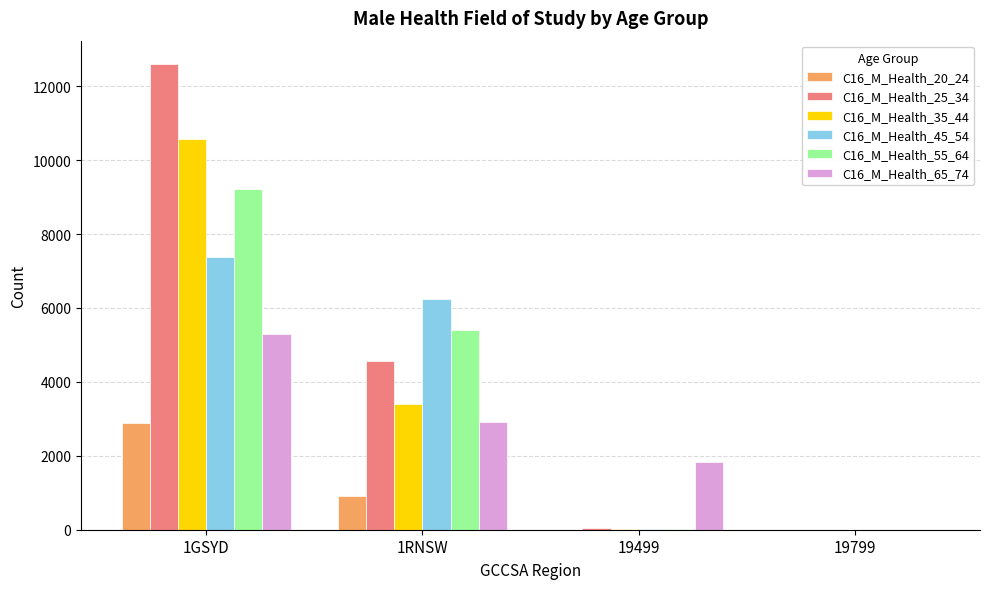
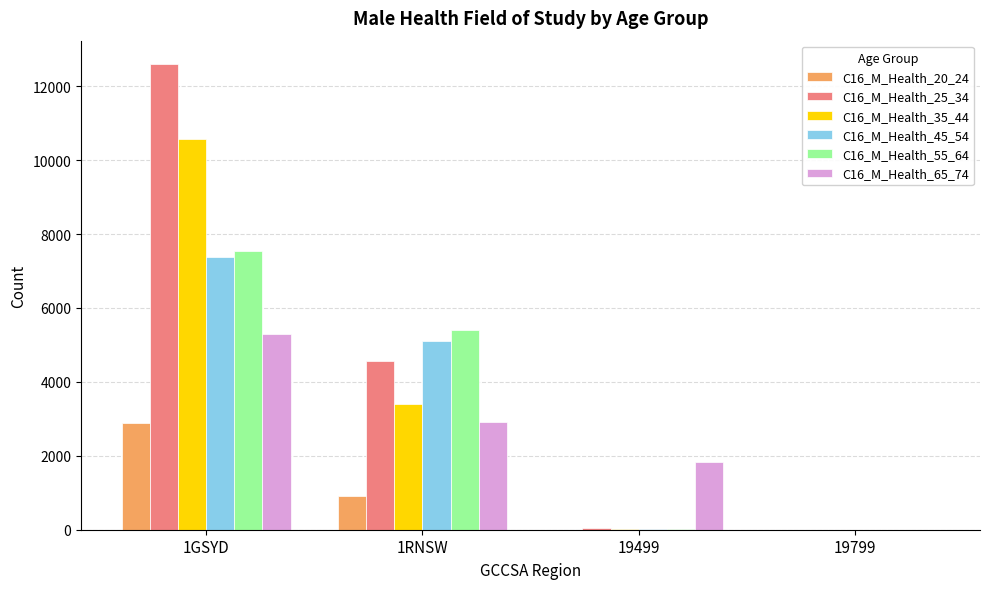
  {
    "C16_M_Health_35_44": {
      "1GSYD": 10600,
      "1RNSW": 3400,
      "19799": 0
    },
    "C16_M_Health_45_54": {
      "1GSYD": 7400,
-     "1RNSW": 6200,
+     "1RNSW": 5100,
      "19799": 0
    },
    "C16_M_Health_55_64": {
-     "1GSYD": 9200,
+     "1GSYD": 7500,
      "1RNSW": 5400,
      "19799": 0
    },
    "C16_M_Health_65_74": {
      "1GSYD": 5300,
      "1RNSW": 2900,
      "19499": 1800,
      "19799": 0
    }
  }
